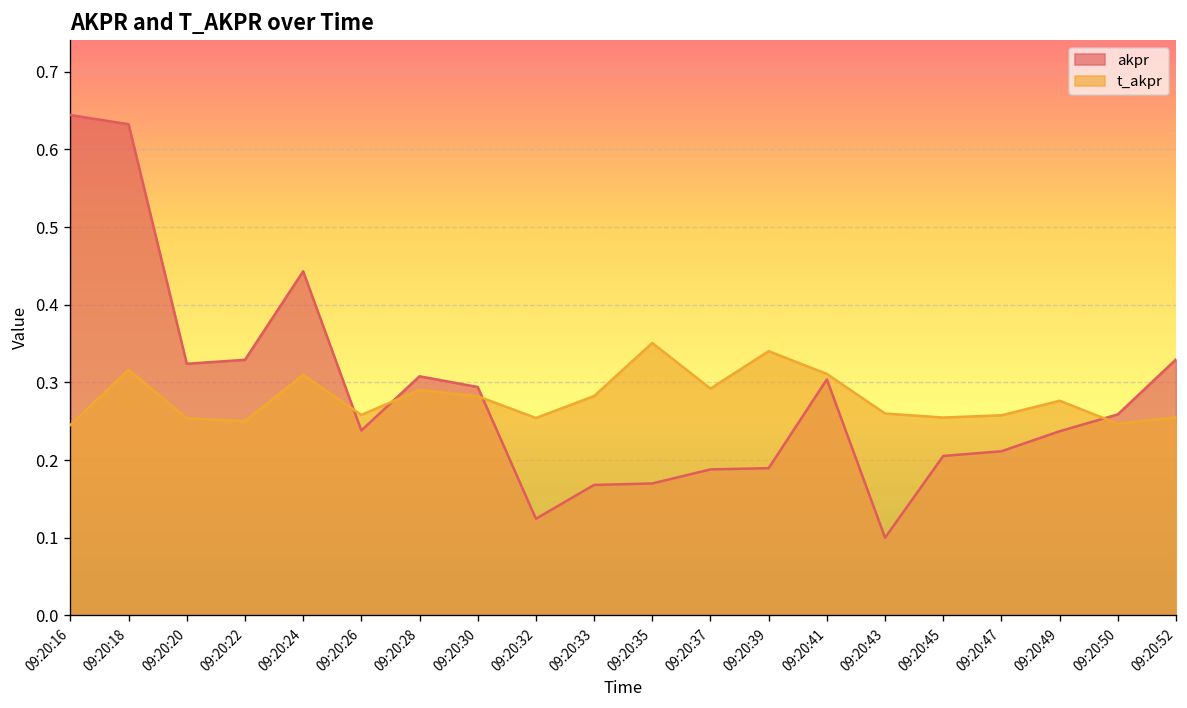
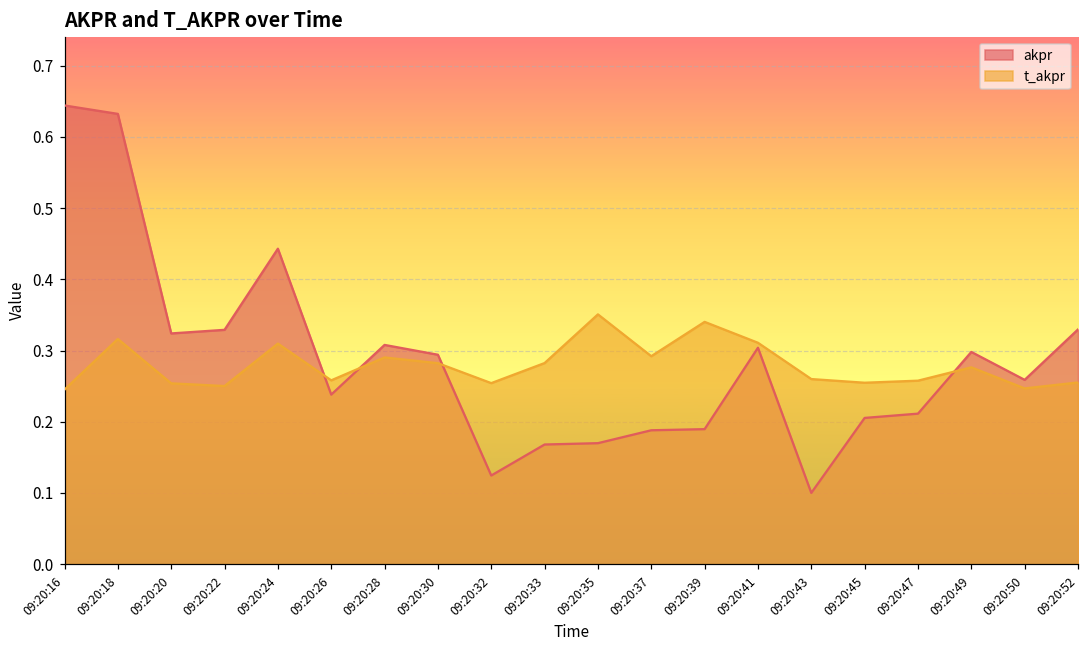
  {
    "akpr": {
      "09:20:16": 0.64,
      "09:20:18": 0.63,
      "09:20:20": 0.32,
      "09:20:22": 0.33,
      "09:20:24": 0.44,
      "09:20:26": 0.24,
      "09:20:28": 0.31,
      "09:20:30": 0.29,
      "09:20:32": 0.12,
      "09:20:33": 0.17,
      "09:20:35": 0.17,
      "09:20:37": 0.19,
      "09:20:39": 0.19,
      "09:20:41": 0.30,
      "09:20:43": 0.10,
      "09:20:45": 0.21,
      "09:20:47": 0.21,
-     "09:20:49": 0.24,
+     "09:20:49": 0.30,
      "09:20:50": 0.26,
      "09:20:52": 0.33
    },
    "t_akpr": {
      "09:20:16": 0.25,
      "09:20:18": 0.32,
      "09:20:20": 0.25,
      "09:20:22": 0.25,
      "09:20:24": 0.31,
      "09:20:26": 0.26,
      "09:20:28": 0.29,
      "09:20:30": 0.28,
      "09:20:32": 0.25,
      "09:20:33": 0.28,
      "09:20:35": 0.35,
      "09:20:37": 0.29,
      "09:20:39": 0.34,
      "09:20:41": 0.31,
      "09:20:43": 0.26,
      "09:20:45": 0.25,
      "09:20:47": 0.26,
      "09:20:49": 0.28,
      "09:20:50": 0.25,
      "09:20:52": 0.26
    }
  }
